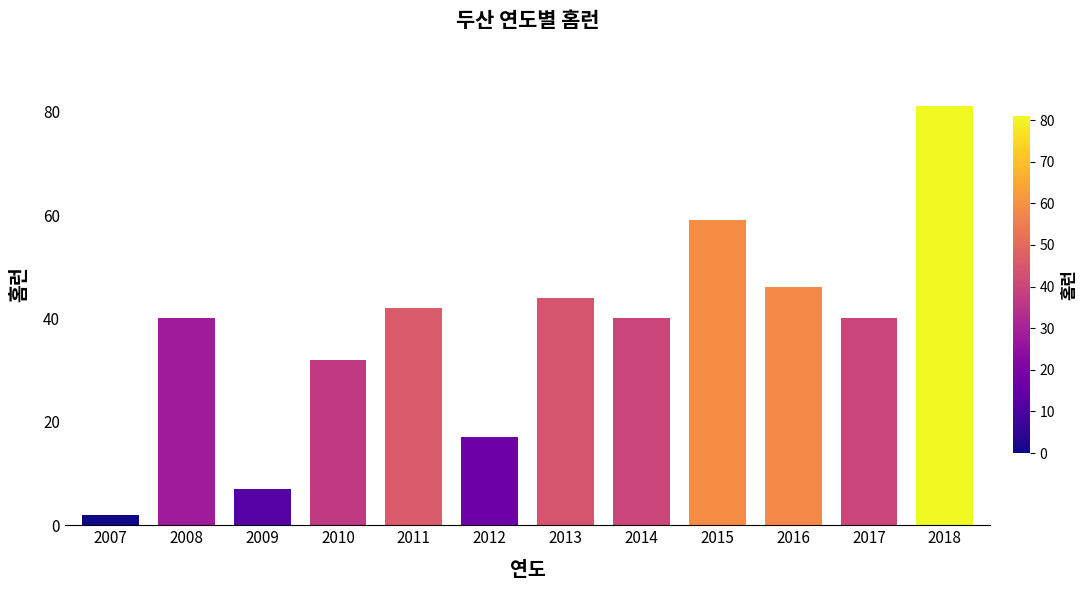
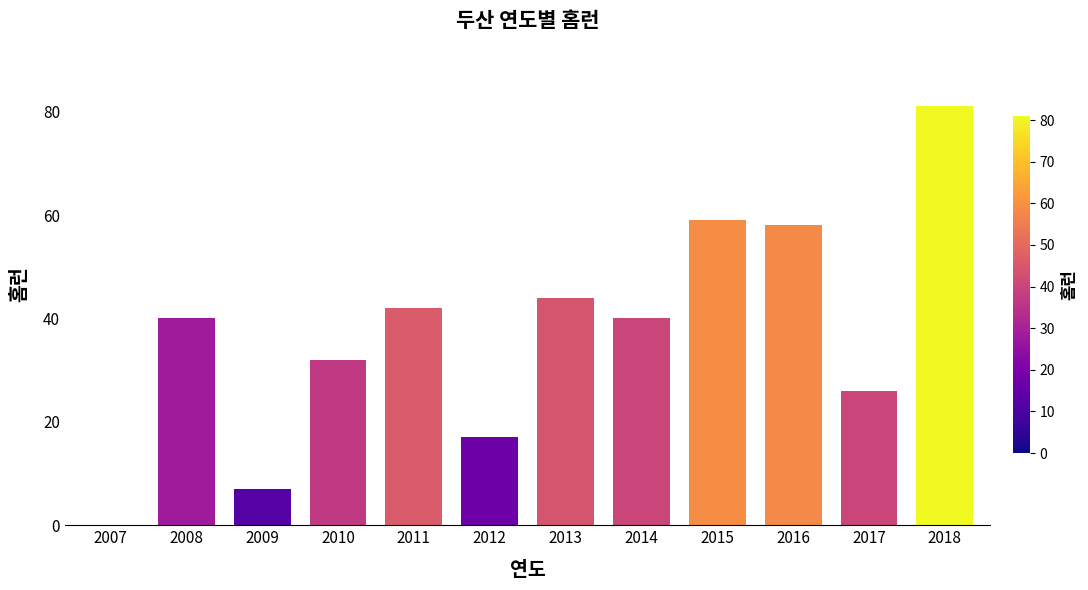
  {
-   "2007": 2,
+   "2007": 0,
    "2008": 40,
    "2009": 7,
    "2010": 32,
    "2011": 42,
    "2012": 17,
    "2013": 44,
    "2014": 40,
    "2015": 59,
-   "2016": 46,
-   "2017": 40,
+   "2016": 58,
+   "2017": 26,
    "2018": 81
  }
